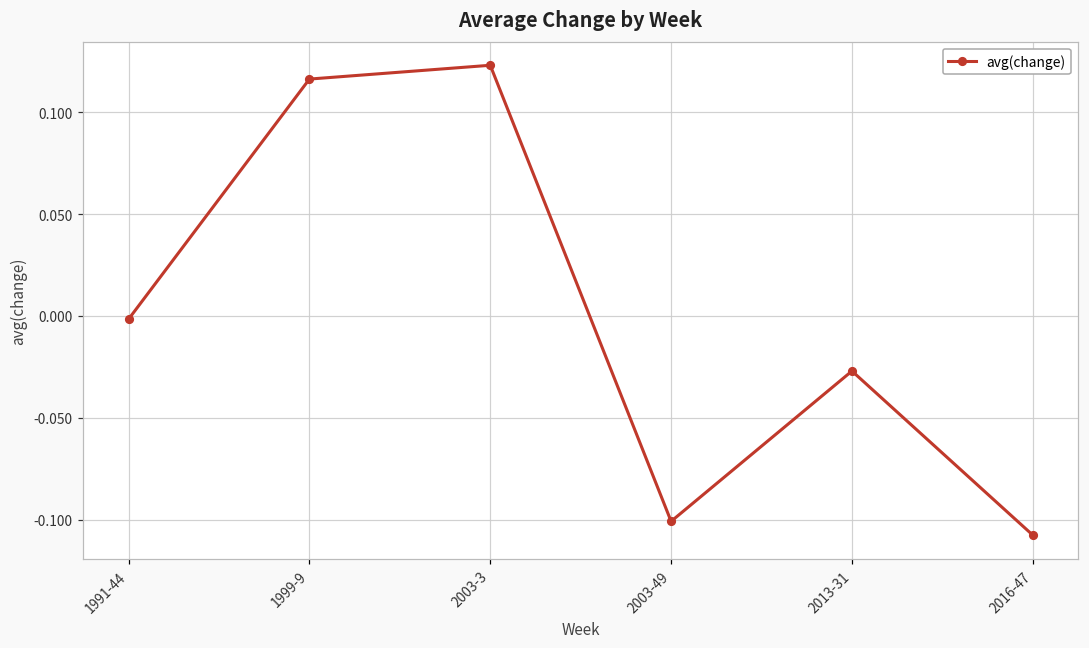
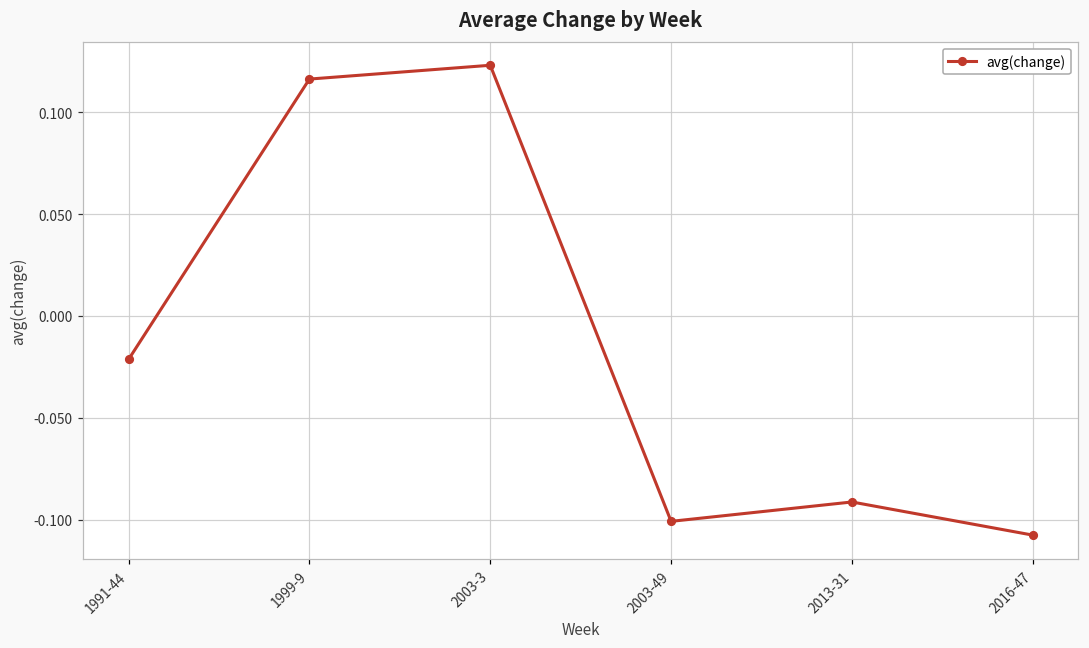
  {
-   "1991-44": -0.002,
+   "1991-44": -0.021,
    "1999-9": 0.116,
    "2003-3": 0.123,
    "2003-49": -0.101,
-   "2013-31": -0.027,
+   "2013-31": -0.091,
    "2016-47": -0.108
  }
